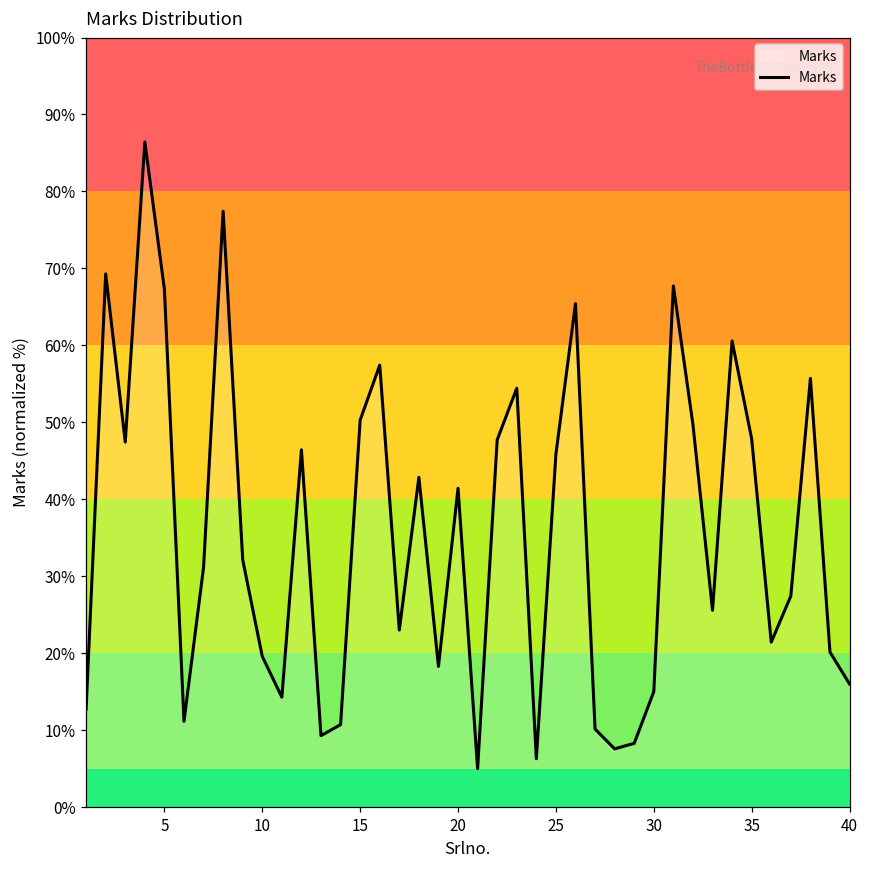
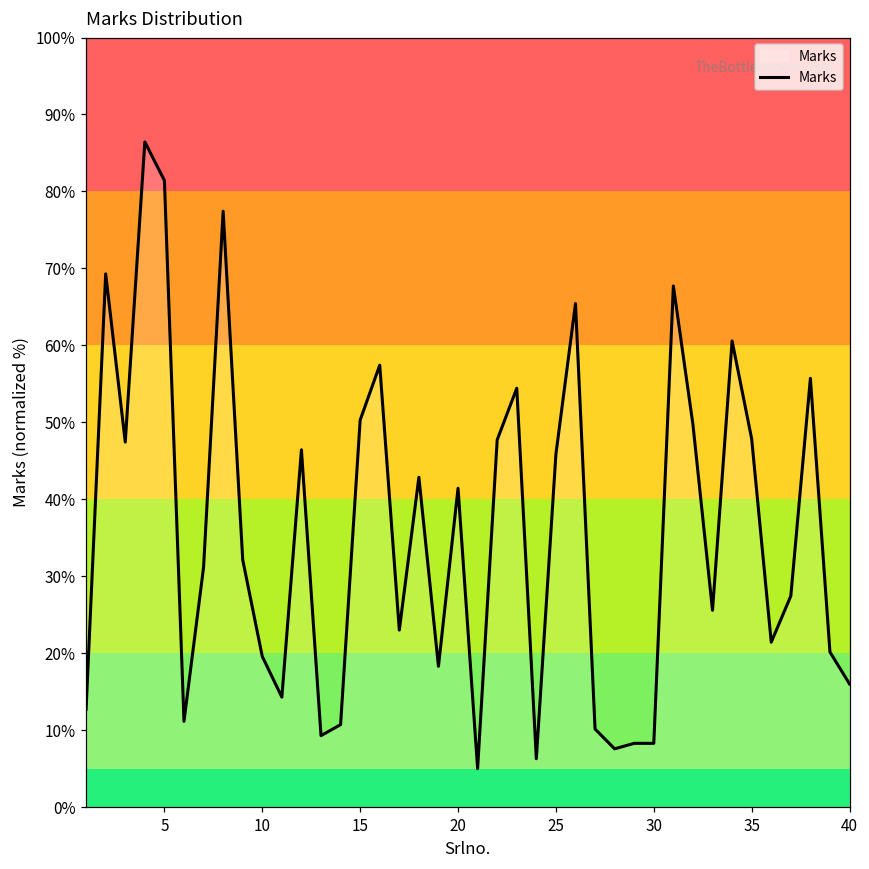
  {
-   "5": "67%",
+   "5": "81%",
    "10": "20%",
    "15": "50%",
    "20": "41%",
    "25": "46%",
-   "30": "15%",
+   "30": "8%",
    "35": "48%",
    "40": "16%"
  }
